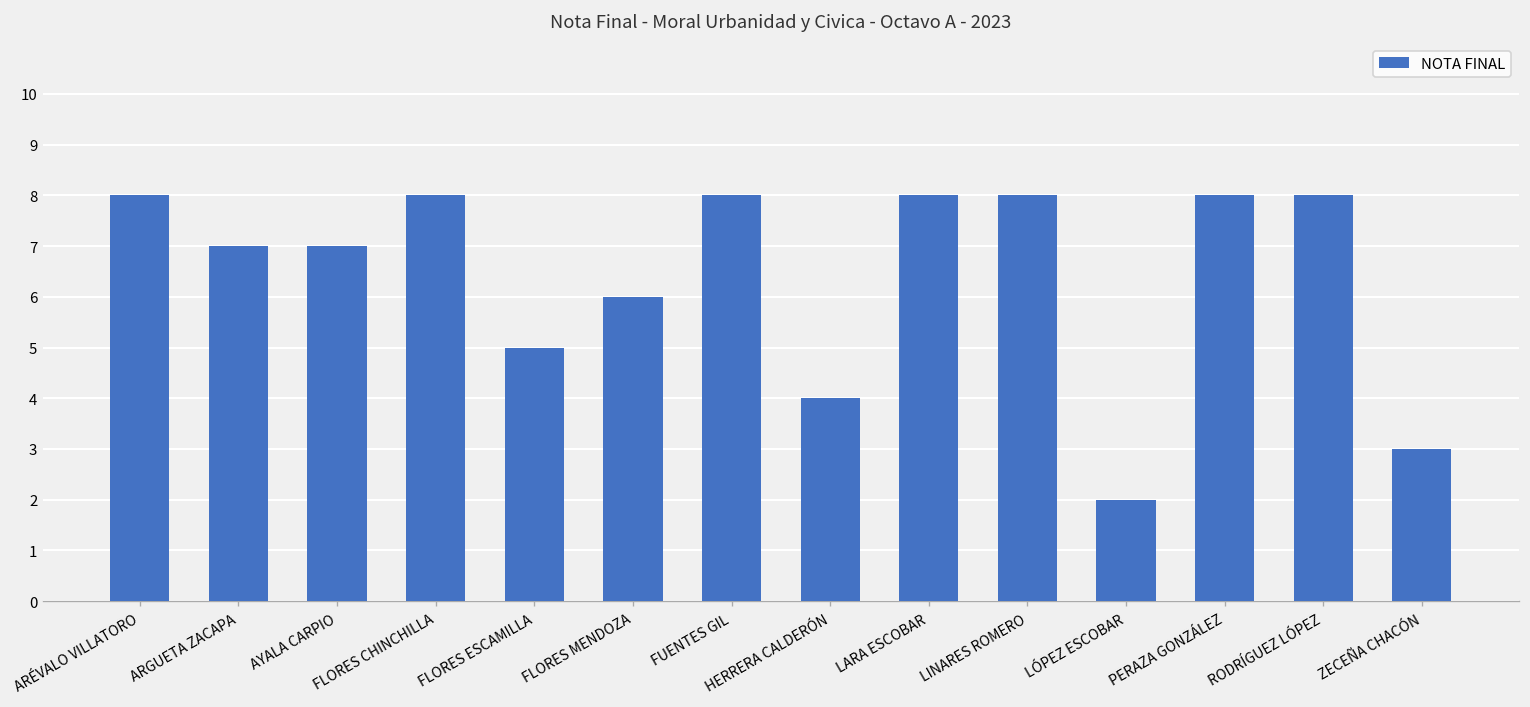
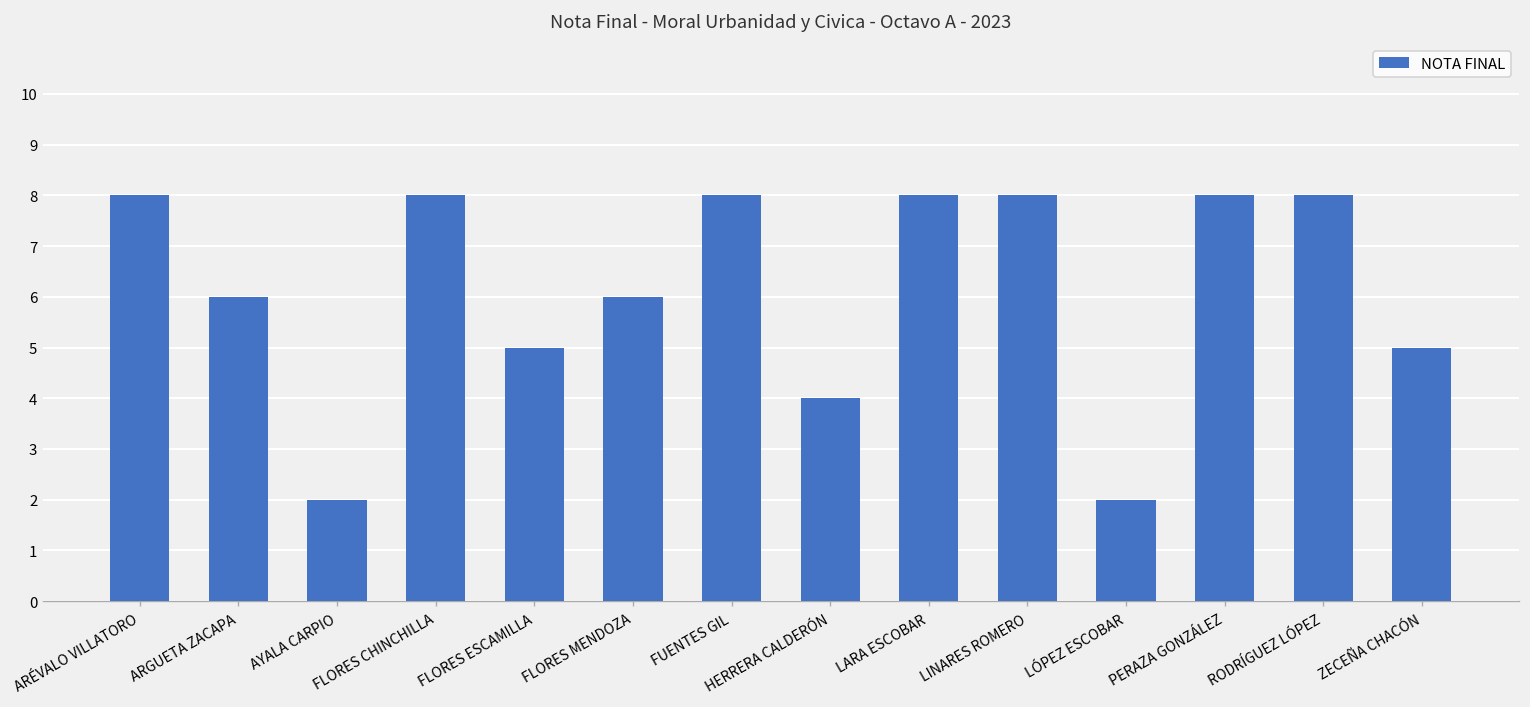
  {
    "ARÉVALO VILLATORO": 8,
-   "ARGUETA ZACAPA": 7,
-   "AYALA CARPIO": 7,
+   "ARGUETA ZACAPA": 6,
+   "AYALA CARPIO": 2,
    "FLORES CHINCHILLA": 8,
    "FLORES ESCAMILLA": 5,
    "FLORES MENDOZA": 6,
    "FUENTES GIL": 8,
    "HERRERA CALDERÓN": 4,
    "LARA ESCOBAR": 8,
    "LINARES ROMERO": 8,
    "LÓPEZ ESCOBAR": 2,
    "PERAZA GONZÁLEZ": 8,
    "RODRÍGUEZ LÓPEZ": 8,
-   "ZECEÑA CHACÓN": 3
+   "ZECEÑA CHACÓN": 5
  }
